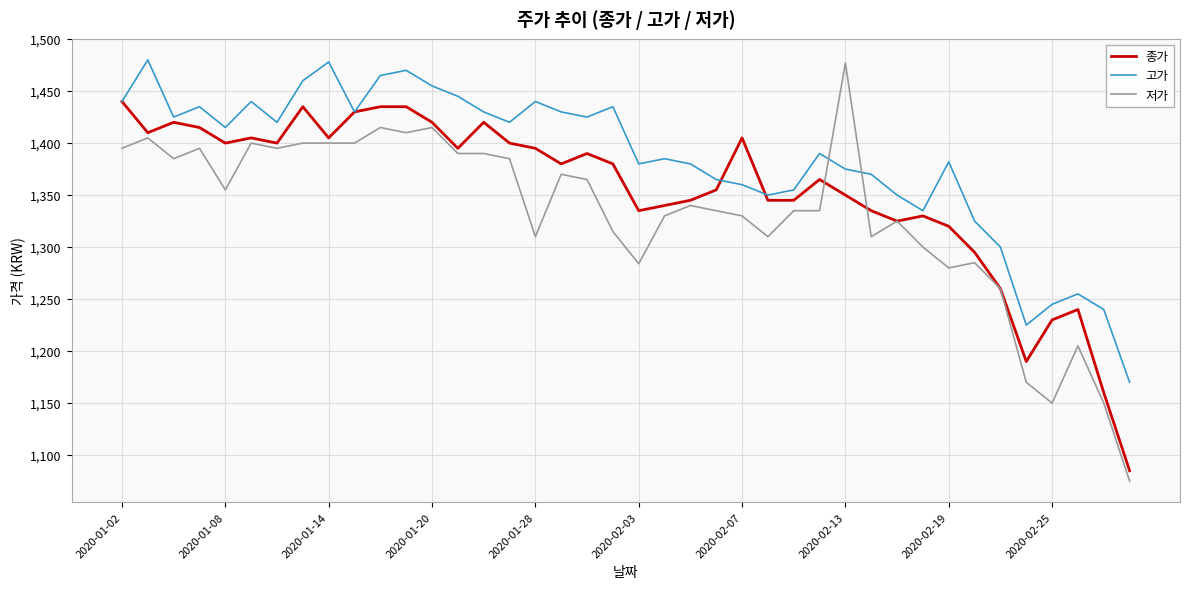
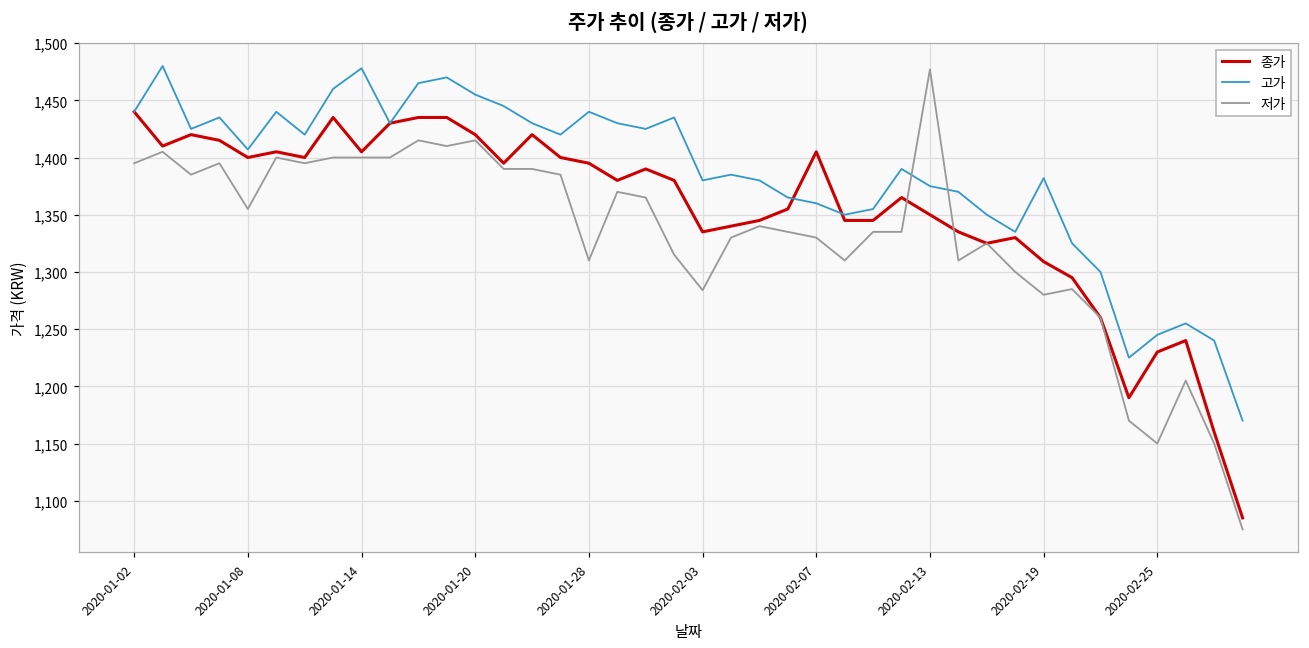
  {
    "종가": {
      "2020-01-08": "1,400",
      "2020-01-14": "1,405",
      "2020-01-20": "1,420",
      "2020-01-28": "1,395",
      "2020-02-03": "1,335",
      "2020-02-07": "1,405",
      "2020-02-13": "1,350",
-     "2020-02-19": "1,320",
+     "2020-02-19": "1,309",
      "2020-02-25": "1,230"
    },
    "고가": {
-     "2020-01-08": "1,415",
+     "2020-01-08": "1,407",
      "2020-01-14": "1,478",
      "2020-01-20": "1,455",
      "2020-01-28": "1,440",
      "2020-02-03": "1,380",
      "2020-02-07": "1,360",
      "2020-02-13": "1,375",
      "2020-02-19": "1,382",
      "2020-02-25": "1,245"
    },
    "저가": {
      "2020-01-02": "1,395",
      "2020-01-08": "1,355",
      "2020-01-14": "1,400",
      "2020-01-20": "1,415",
      "2020-01-28": "1,310",
      "2020-02-03": "1,284",
      "2020-02-07": "1,330",
      "2020-02-13": "1,477",
      "2020-02-19": "1,280",
      "2020-02-25": "1,150"
    }
  }
